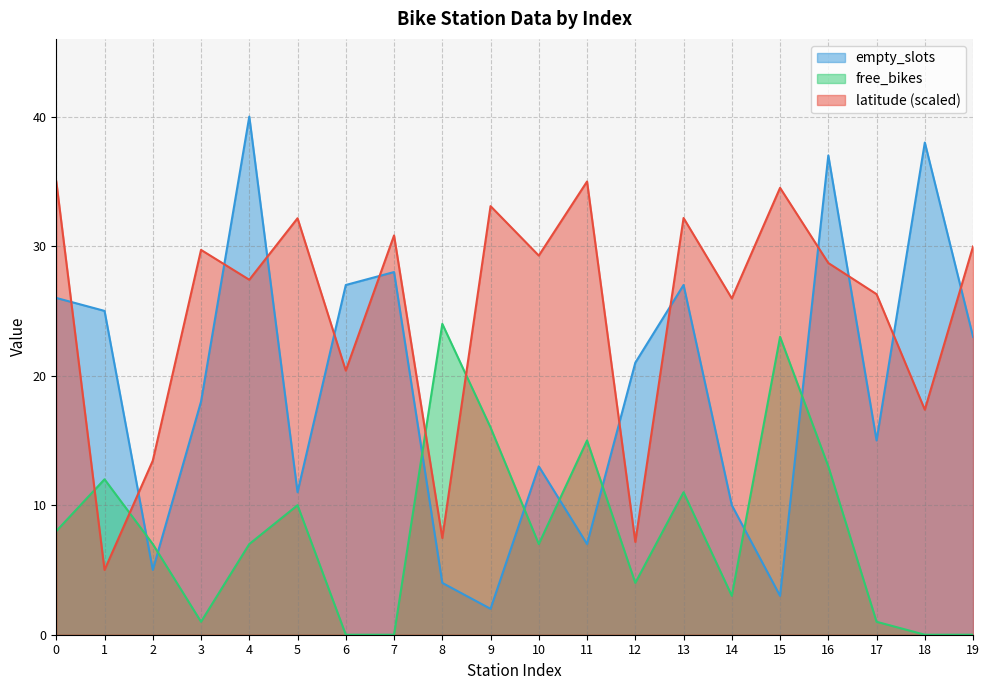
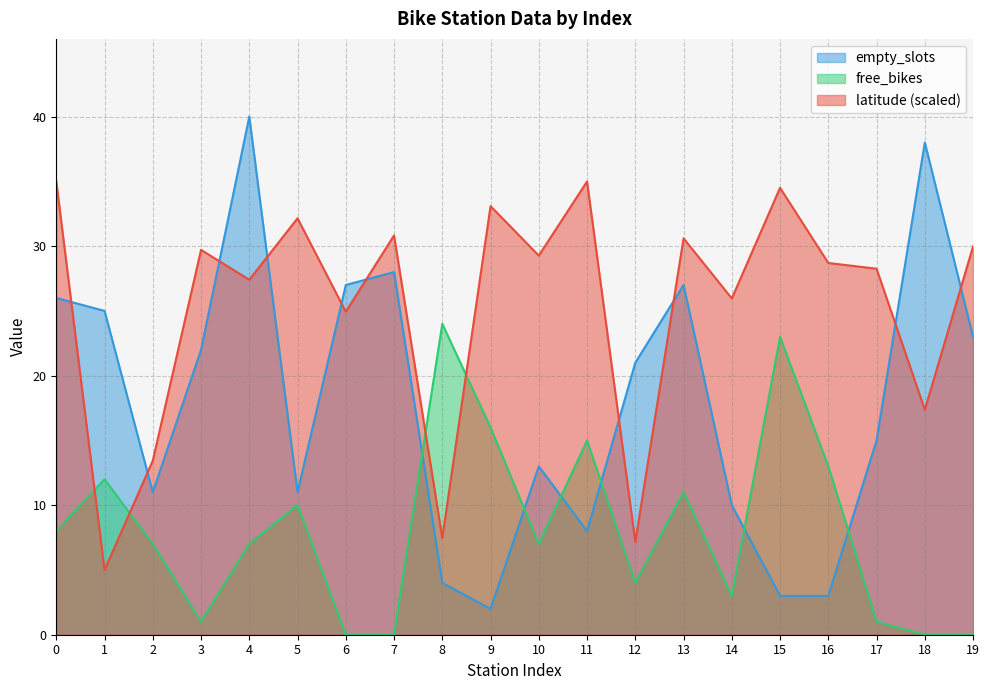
  {
    "empty_slots": {
      "0": 26,
      "1": 25,
-     "2": 5,
-     "3": 18,
+     "2": 11,
+     "3": 22,
      "4": 40,
      "5": 11,
      "6": 27,
      "7": 28,
      "8": 4,
      "9": 2,
      "10": 13,
-     "11": 7,
+     "11": 8,
      "12": 21,
      "13": 27,
      "14": 10,
      "15": 3,
-     "16": 37,
+     "16": 3,
      "17": 15,
      "18": 38,
      "19": 23
    },
    "free_bikes": {
      "0": 8.0,
      "1": 12.0,
      "2": 7.0,
      "3": 1.0,
      "4": 7.0,
      "5": 10.0,
      "6": 0.0,
      "7": 0.0,
      "8": 24.0,
      "9": 16.0,
      "10": 7.0,
      "11": 15.0,
      "12": 4.0,
      "13": 11.0,
      "14": 3.0,
      "15": 23.0,
      "16": 13.0,
      "17": 1.0,
      "18": 0.0,
      "19": 0.0
    },
    "latitude (scaled)": {
      "0": 35.0,
      "1": 5.0,
      "2": 13.4,
      "3": 29.7,
      "4": 27.4,
      "5": 32.2,
-     "6": 20.4,
+     "6": 24.9,
      "7": 30.8,
      "8": 7.5,
      "9": 33.1,
      "10": 29.3,
      "11": 35.0,
      "12": 7.2,
-     "13": 32.2,
+     "13": 30.6,
      "14": 26.0,
      "15": 34.5,
      "16": 28.7,
-     "17": 26.3,
+     "17": 28.3,
      "18": 17.4,
      "19": 30.0
    }
  }
